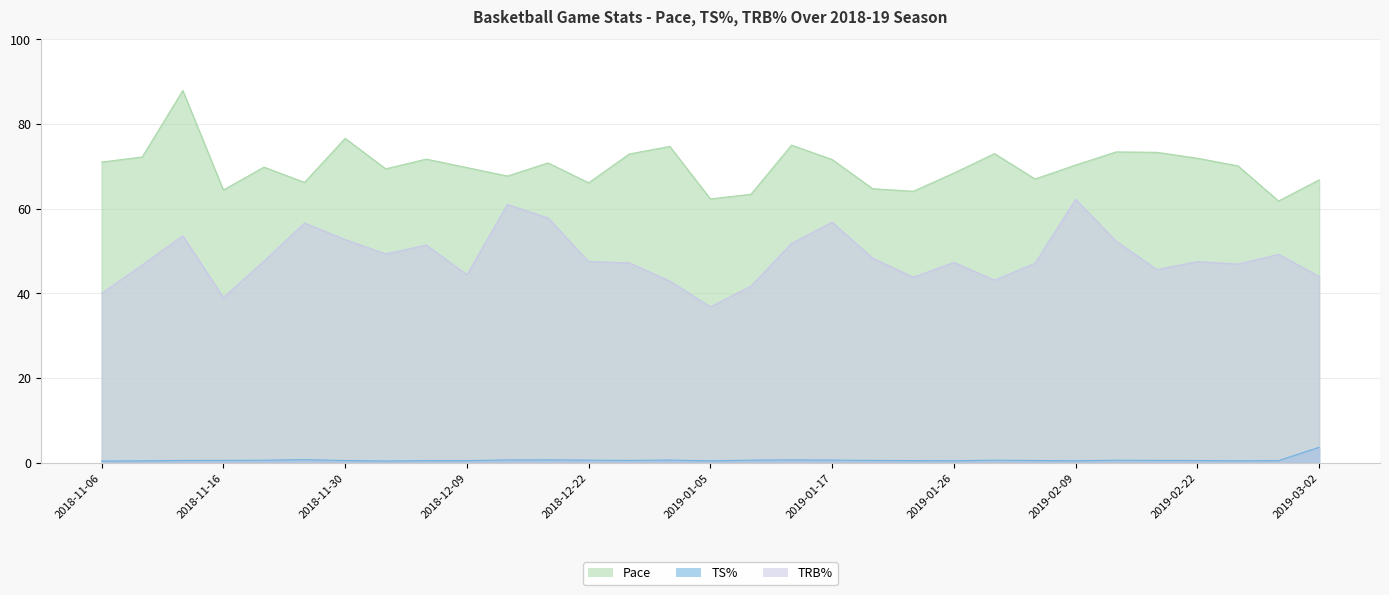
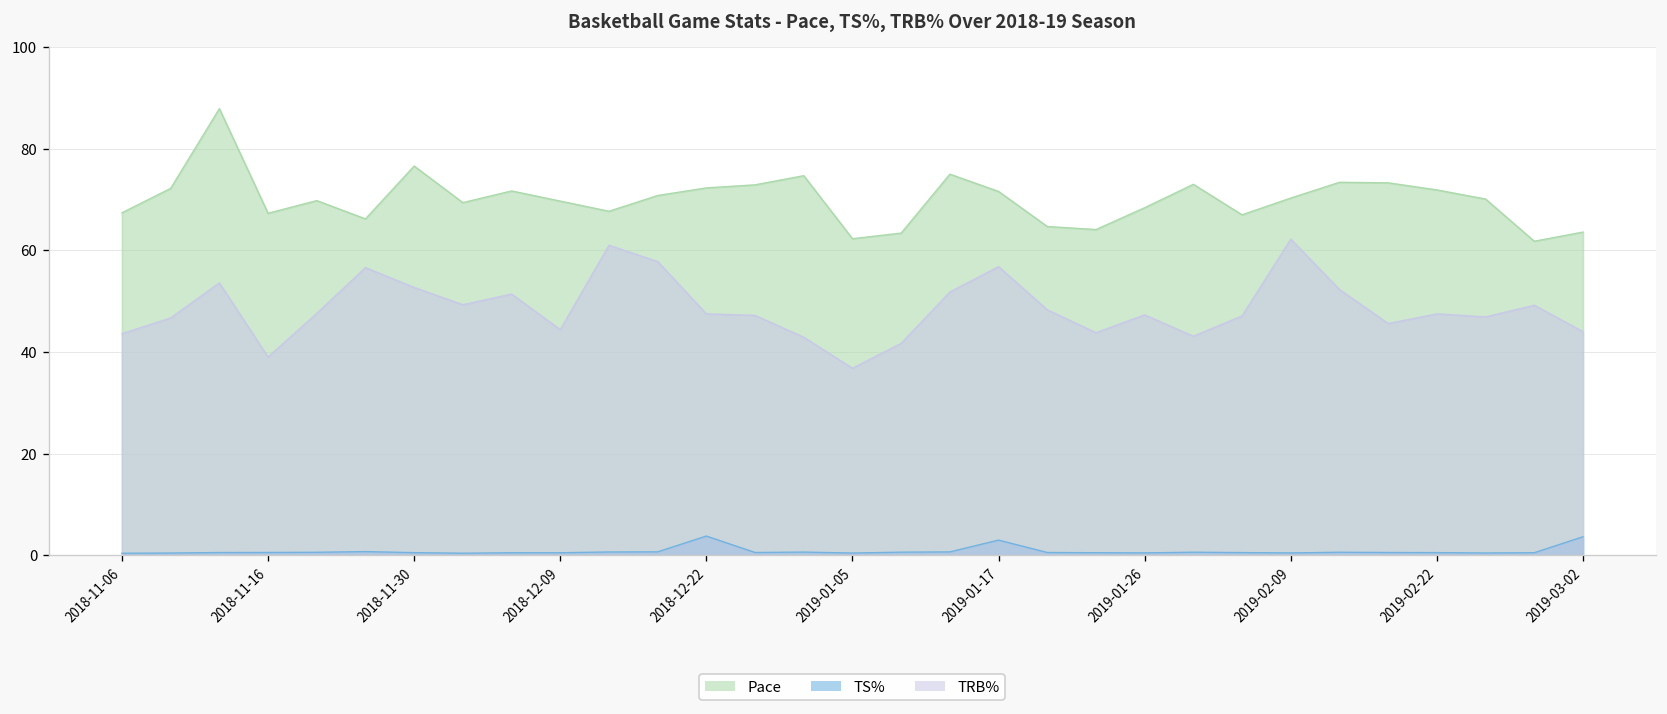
  {
    "Pace": {
-     "2018-11-06": 71,
-     "2018-11-16": 64,
+     "2018-11-06": 67,
+     "2018-11-16": 67,
      "2018-11-30": 77,
      "2018-12-09": 70,
-     "2018-12-22": 66,
+     "2018-12-22": 72,
      "2019-01-05": 62,
      "2019-01-17": 72,
      "2019-01-26": 68,
      "2019-02-09": 70,
      "2019-02-22": 72,
-     "2019-03-02": 67
+     "2019-03-02": 64
    },
    "TS%": {
      "2018-11-06": 0,
      "2018-11-16": 1,
      "2018-11-30": 0,
      "2018-12-09": 0,
-     "2018-12-22": 1,
+     "2018-12-22": 4,
      "2019-01-05": 0,
-     "2019-01-17": 1,
+     "2019-01-17": 3,
      "2019-01-26": 0,
      "2019-02-09": 0,
      "2019-02-22": 1,
      "2019-03-02": 4
    },
    "TRB%": {
-     "2018-11-06": 40,
+     "2018-11-06": 44,
      "2018-11-16": 39,
      "2018-11-30": 53,
      "2018-12-09": 44,
      "2018-12-22": 48,
      "2019-01-05": 37,
      "2019-01-17": 57,
      "2019-01-26": 47,
      "2019-02-09": 62,
      "2019-02-22": 48,
      "2019-03-02": 44
    }
  }
